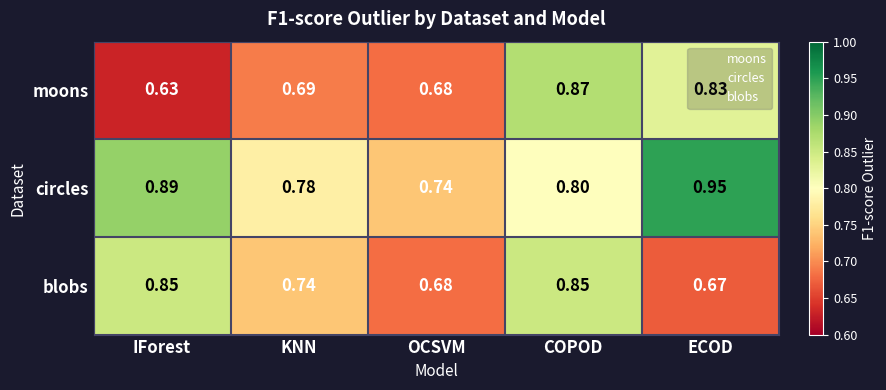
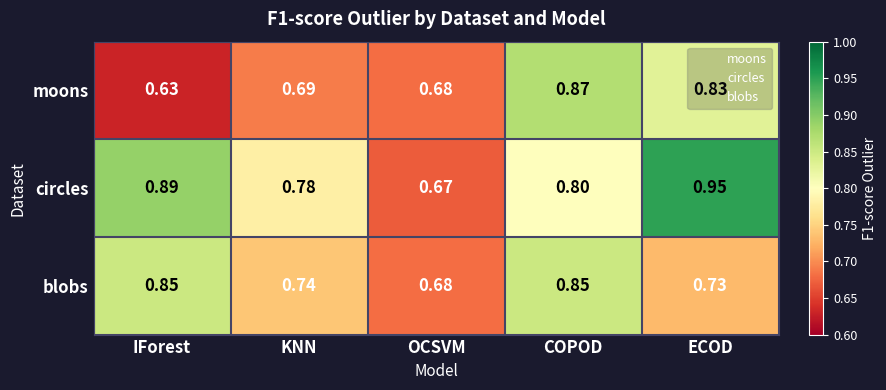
  {
    "moons": {
      "IForest": 0.63,
      "KNN": 0.69,
      "OCSVM": 0.68,
      "COPOD": 0.87
    },
    "circles": {
      "IForest": 0.89,
      "KNN": 0.78,
-     "OCSVM": 0.74,
+     "OCSVM": 0.67,
      "COPOD": 0.80,
      "ECOD": 0.95
    },
    "blobs": {
      "IForest": 0.85,
      "KNN": 0.74,
      "OCSVM": 0.68,
      "COPOD": 0.85,
-     "ECOD": 0.67
+     "ECOD": 0.73
    }
  }
